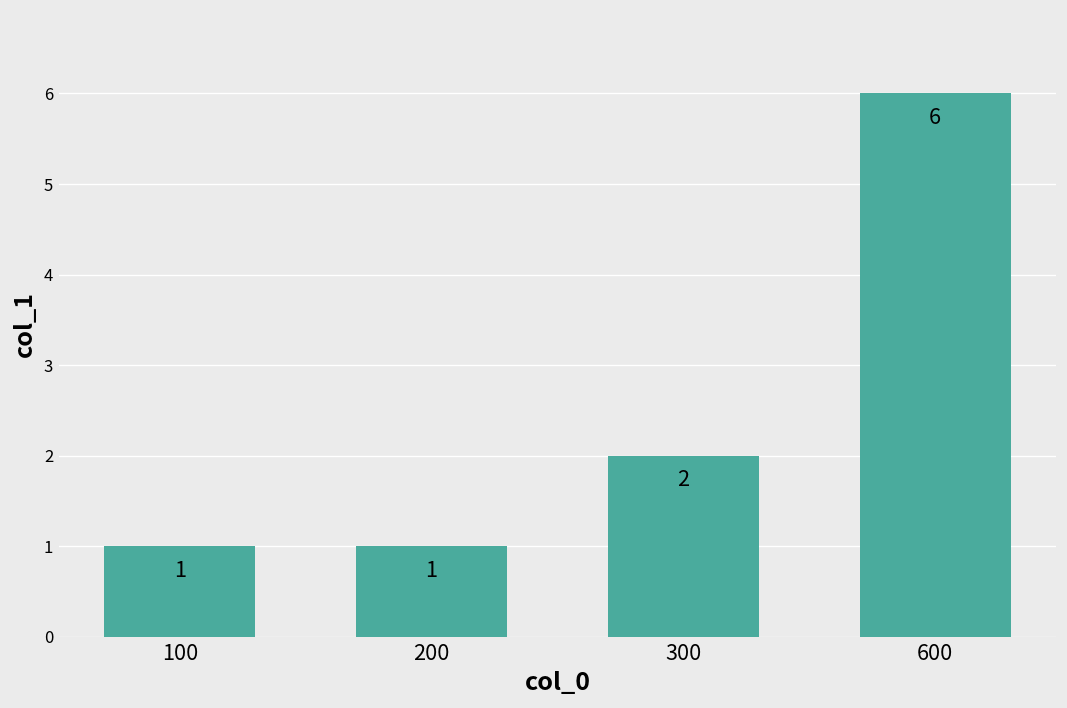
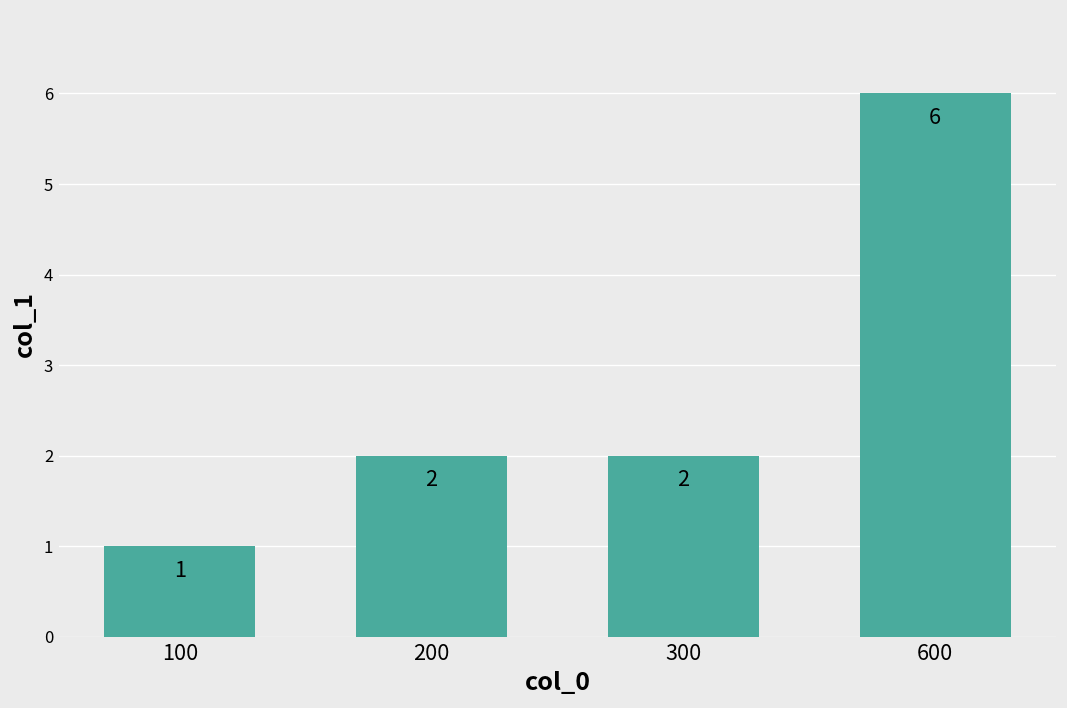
  {
    "100": 1,
-   "200": 1,
+   "200": 2,
    "300": 2,
    "600": 6
  }
